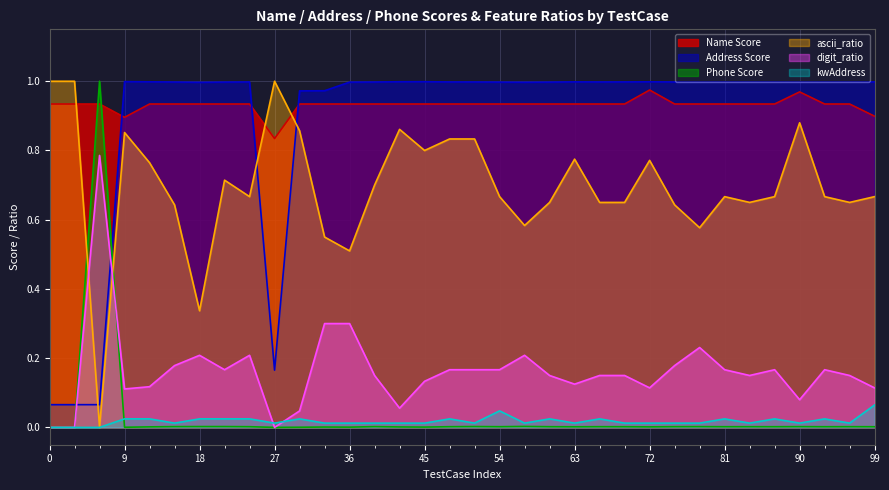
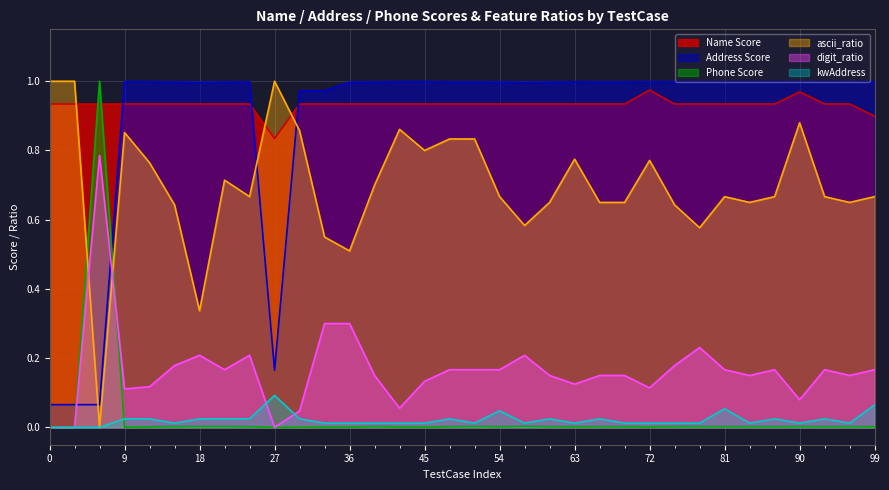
  {
    "Name Score": {
      "0": 0.93,
-     "9": 0.90,
+     "9": 0.93,
      "18": 0.93,
      "27": 0.83,
      "36": 0.93,
      "45": 0.93,
      "54": 0.93,
      "63": 0.93,
      "72": 0.97,
      "81": 0.93,
      "90": 0.97,
      "99": 0.90
    },
    "Address Score": {
      "0": 0.07,
      "9": 1.00,
      "18": 1.00,
      "27": 0.17,
      "36": 1.00,
      "45": 1.00,
      "54": 1.00,
      "63": 1.00,
      "72": 1.00,
      "81": 1.00,
      "90": 1.00,
      "99": 1.00
    },
    "Phone Score": {
      "9": 0.00,
      "18": 0.00,
      "36": 0.00,
      "45": 0.00,
      "54": 0.00,
      "63": 0.00,
      "72": 0.00,
      "81": 0.00,
      "90": 0.00,
      "99": 0.00
    },
    "ascii_ratio": {
      "0": 1.00,
      "9": 0.85,
      "18": 0.34,
      "27": 1.00,
      "36": 0.51,
      "45": 0.80,
      "54": 0.67,
      "63": 0.78,
      "72": 0.77,
      "81": 0.67,
      "90": 0.88,
      "99": 0.67
    },
    "digit_ratio": {
      "9": 0.11,
      "18": 0.21,
      "36": 0.30,
      "45": 0.13,
      "54": 0.17,
      "63": 0.13,
      "72": 0.11,
      "81": 0.17,
      "90": 0.08,
-     "99": 0.11
+     "99": 0.17
    },
    "kwAddress": {
      "9": 0.02,
      "18": 0.02,
-     "27": 0.01,
+     "27": 0.09,
      "36": 0.01,
      "45": 0.01,
      "54": 0.05,
      "63": 0.01,
      "72": 0.01,
-     "81": 0.02,
+     "81": 0.05,
      "90": 0.01,
      "99": 0.06
    }
  }
